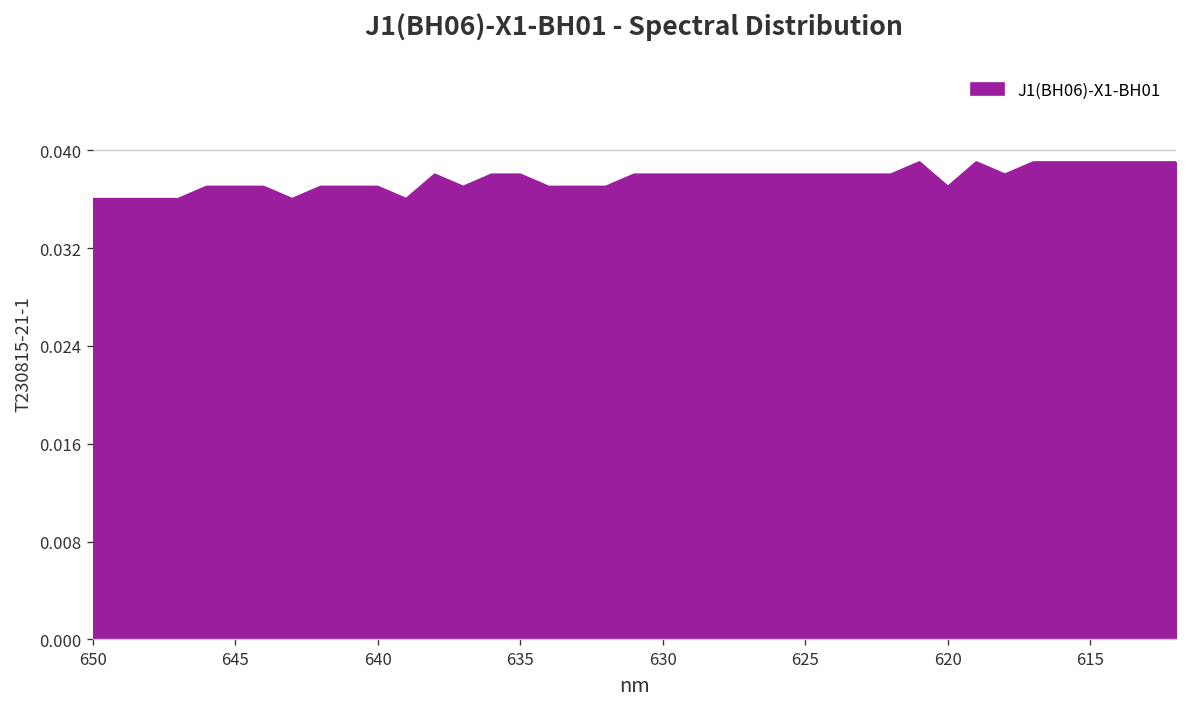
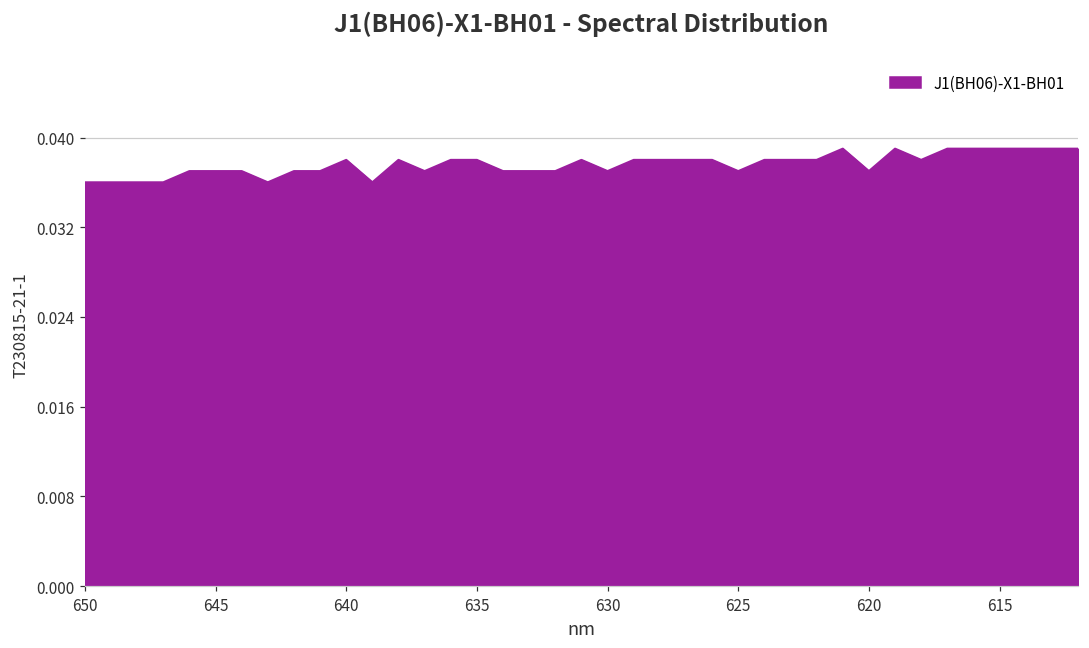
  {
    "650": 0.036,
    "645": 0.037,
-   "640": 0.037,
+   "640": 0.038,
    "635": 0.038,
-   "630": 0.038,
-   "625": 0.038,
+   "630": 0.037,
+   "625": 0.037,
    "620": 0.037,
    "615": 0.039
  }
